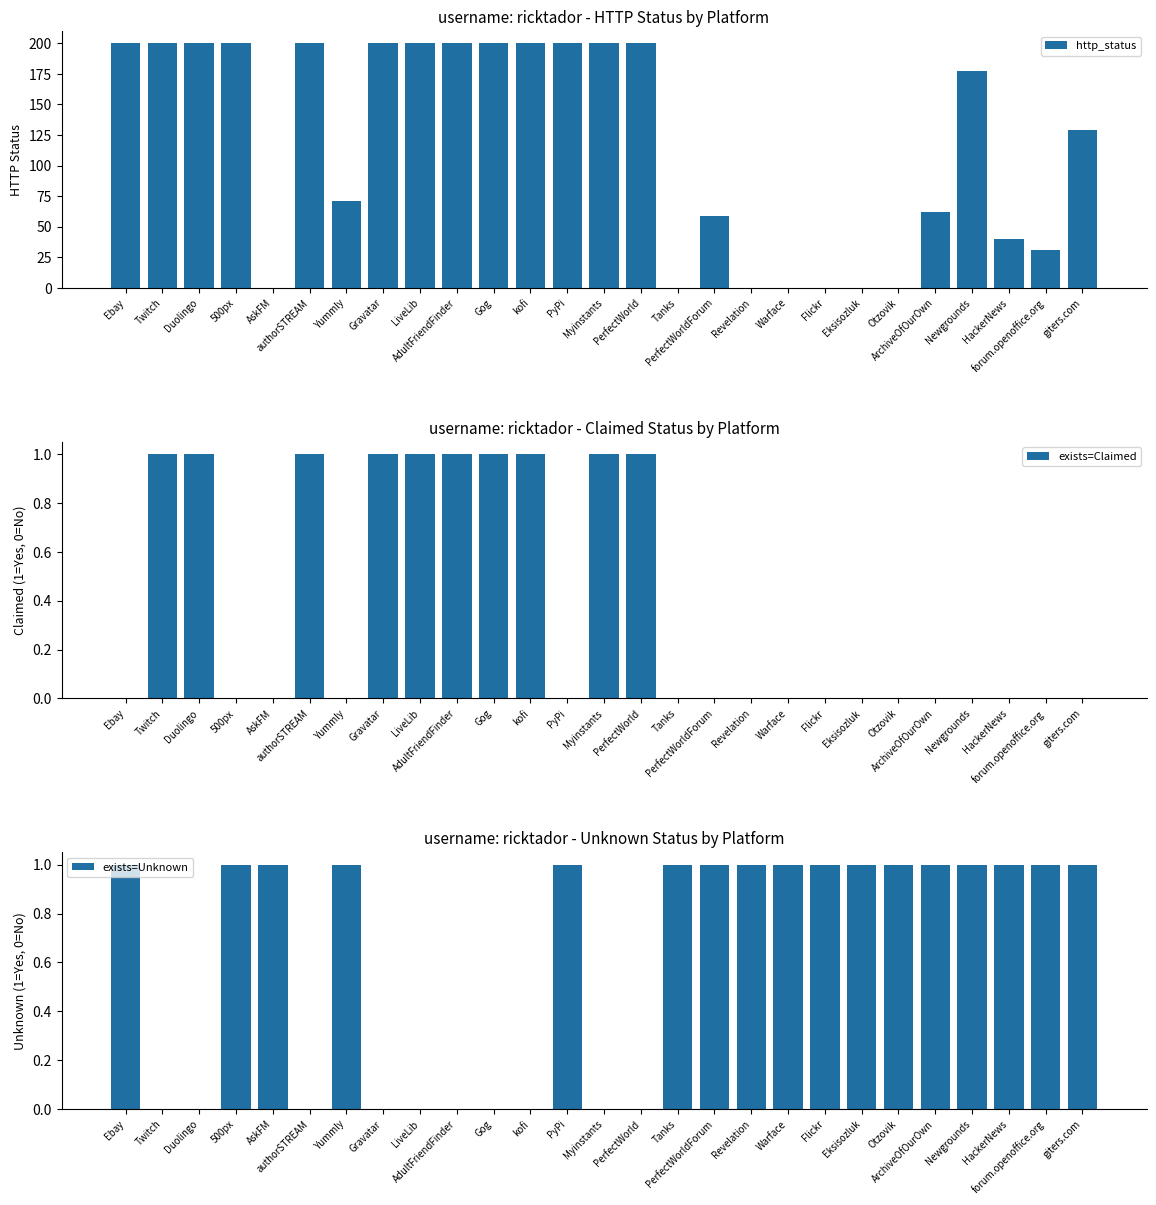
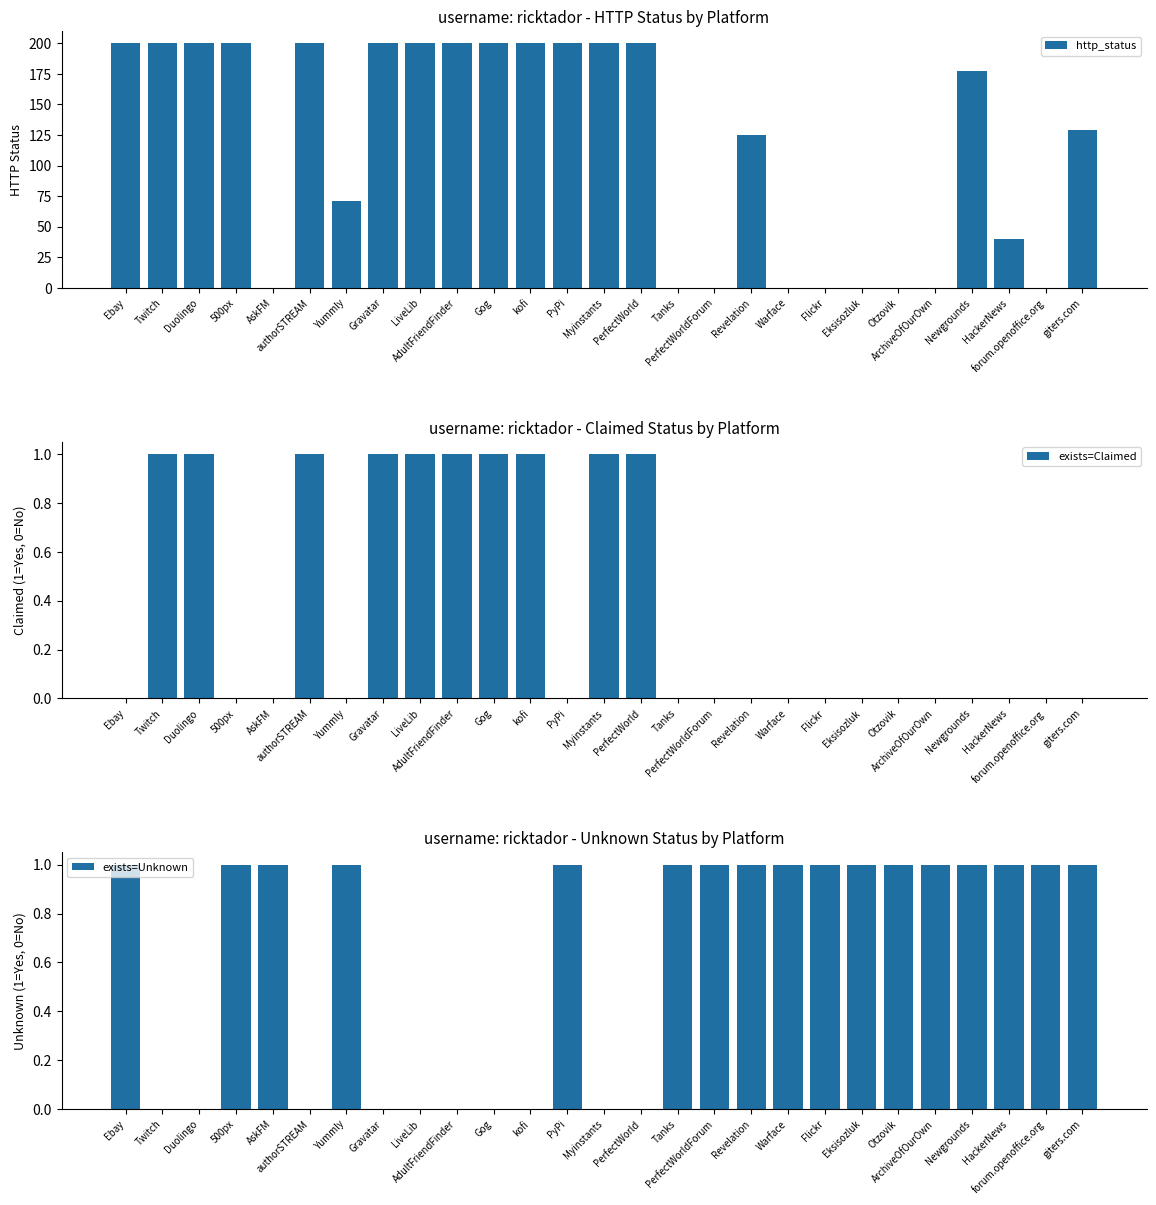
  {
    "username: ricktador - HTTP Status by Platform": {
      "Ebay": 200,
      "Twitch": 200,
      "Duolingo": 200,
      "500px": 200,
      "AskFM": 0,
      "authorSTREAM": 200,
      "Yummly": 71,
      "Gravatar": 200,
      "LiveLib": 200,
      "AdultFriendFinder": 200,
      "Gog": 200,
      "kofi": 200,
      "PyPi": 200,
      "Myinstants": 200,
      "PerfectWorld": 200,
      "Tanks": 0,
-     "PerfectWorldForum": 59,
-     "Revelation": 0,
+     "PerfectWorldForum": 0,
+     "Revelation": 125,
      "Warface": 0,
      "Flickr": 0,
      "Eksisozluk": 0,
      "Otzovik": 0,
-     "ArchiveOfOurOwn": 62,
+     "ArchiveOfOurOwn": 0,
      "Newgrounds": 177,
      "HackerNews": 40,
-     "forum.openoffice.org": 31,
+     "forum.openoffice.org": 0,
      "giters.com": 129
    },
    "username: ricktador - Claimed Status by Platform": {
      "Ebay": 0.00,
      "Twitch": 1.00,
      "Duolingo": 1.00,
      "500px": 0.00,
      "AskFM": 0.00,
      "authorSTREAM": 1.00,
      "Yummly": 0.00,
      "Gravatar": 1.00,
      "LiveLib": 1.00,
      "AdultFriendFinder": 1.00,
      "Gog": 1.00,
      "kofi": 1.00,
      "PyPi": 0.00,
      "Myinstants": 1.00,
      "PerfectWorld": 1.00,
      "Tanks": 0.00,
      "PerfectWorldForum": 0.00,
      "Revelation": 0.00,
      "Warface": 0.00,
      "Flickr": 0.00,
      "Eksisozluk": 0.00,
      "Otzovik": 0.00,
      "ArchiveOfOurOwn": 0.00,
      "Newgrounds": 0.00,
      "HackerNews": 0.00,
      "forum.openoffice.org": 0.00,
      "giters.com": 0.00
    },
    "username: ricktador - Unknown Status by Platform": {
      "Twitch": 0.00,
      "Duolingo": 0.00,
      "500px": 1.00,
      "AskFM": 1.00,
      "authorSTREAM": 0.00,
      "Yummly": 1.00,
      "Gravatar": 0.00,
      "LiveLib": 0.00,
      "AdultFriendFinder": 0.00,
      "Gog": 0.00,
      "kofi": 0.00,
      "PyPi": 1.00,
      "Myinstants": 0.00,
      "PerfectWorld": 0.00,
      "Tanks": 1.00,
      "PerfectWorldForum": 1.00,
      "Revelation": 1.00,
      "Warface": 1.00,
      "Flickr": 1.00,
      "Eksisozluk": 1.00,
      "Otzovik": 1.00,
      "ArchiveOfOurOwn": 1.00,
      "Newgrounds": 1.00,
      "HackerNews": 1.00,
      "forum.openoffice.org": 1.00,
      "giters.com": 1.00
    }
  }
